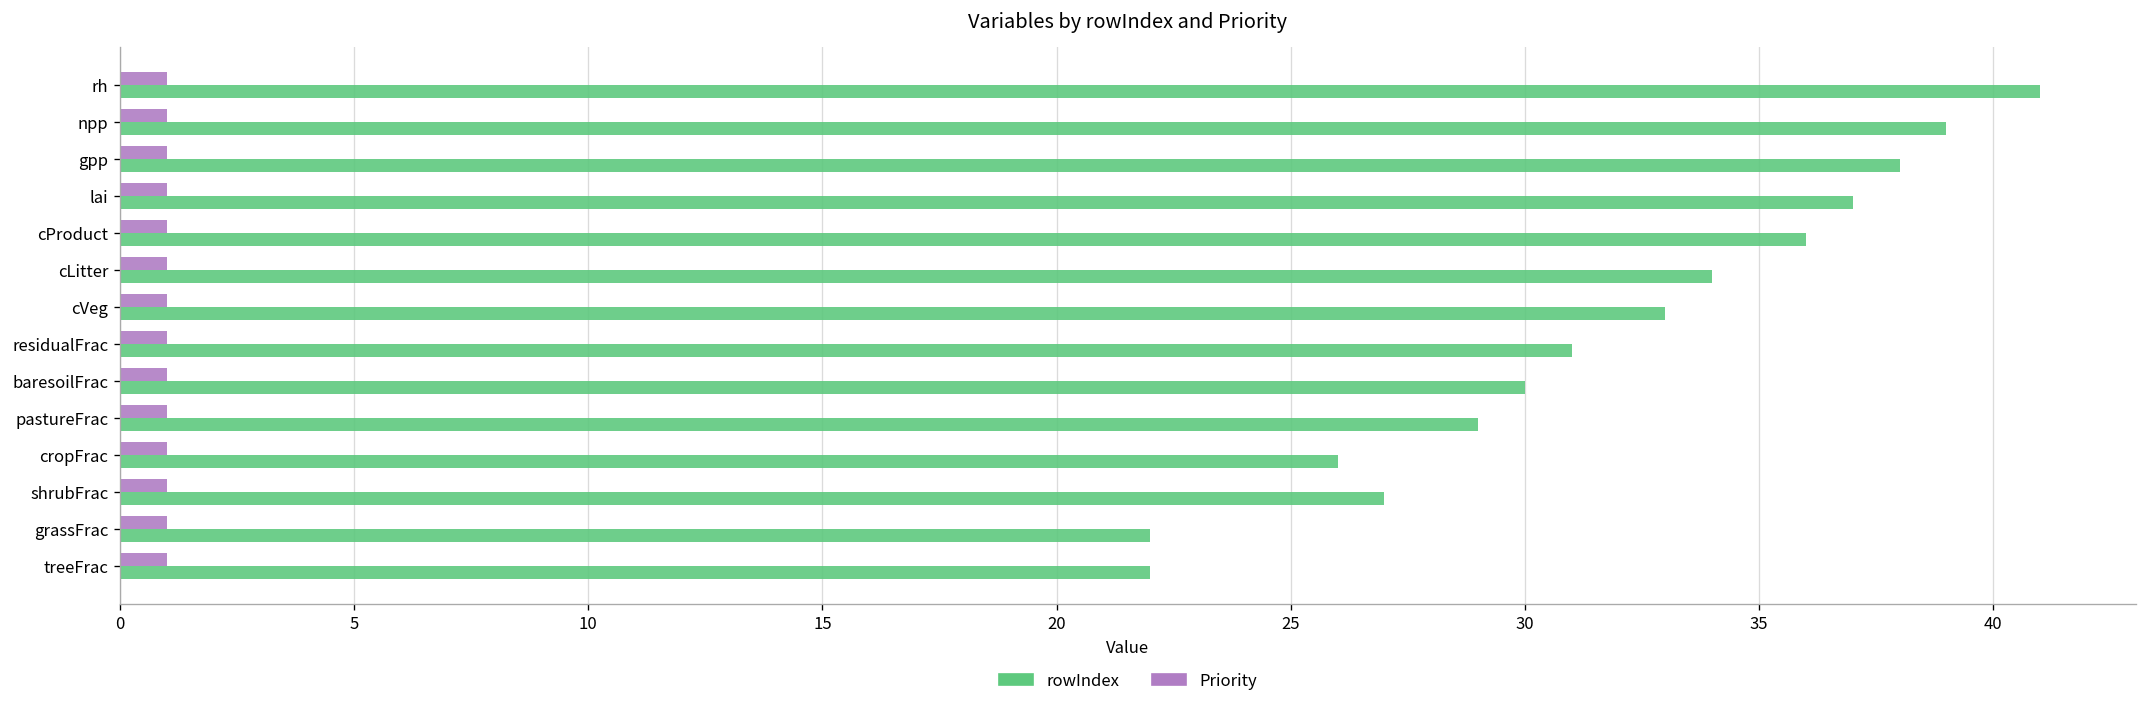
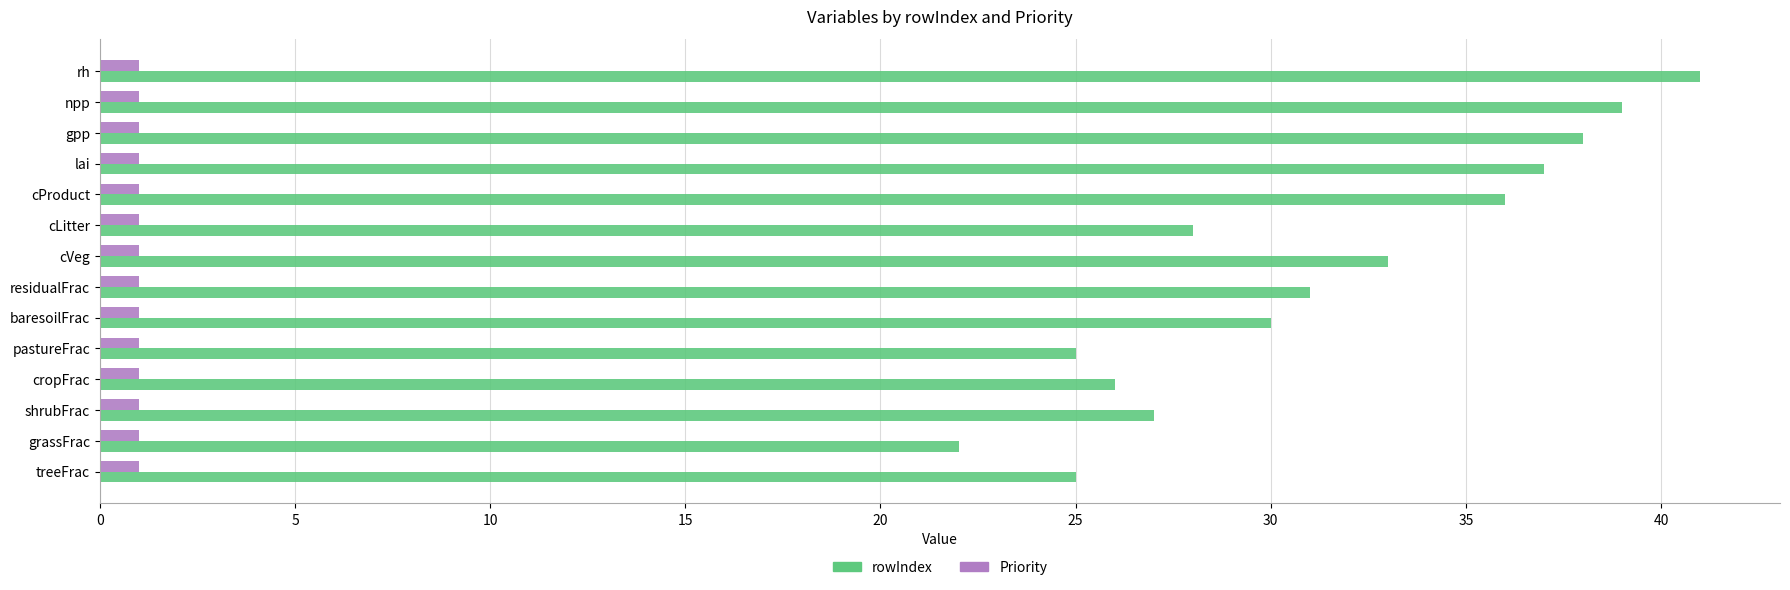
  {
    "rowIndex": {
      "rh": 41,
      "npp": 39,
      "gpp": 38,
      "lai": 37,
      "cProduct": 36,
-     "cLitter": 34,
+     "cLitter": 28,
      "cVeg": 33,
      "residualFrac": 31,
      "baresoilFrac": 30,
-     "pastureFrac": 29,
+     "pastureFrac": 25,
      "cropFrac": 26,
      "shrubFrac": 27,
      "grassFrac": 22,
-     "treeFrac": 22
+     "treeFrac": 25
    },
    "Priority": {
      "rh": 1,
      "npp": 1,
      "gpp": 1,
      "lai": 1,
      "cProduct": 1,
      "cLitter": 1,
      "cVeg": 1,
      "residualFrac": 1,
      "baresoilFrac": 1,
      "pastureFrac": 1,
      "cropFrac": 1,
      "shrubFrac": 1,
      "grassFrac": 1,
      "treeFrac": 1
    }
  }
